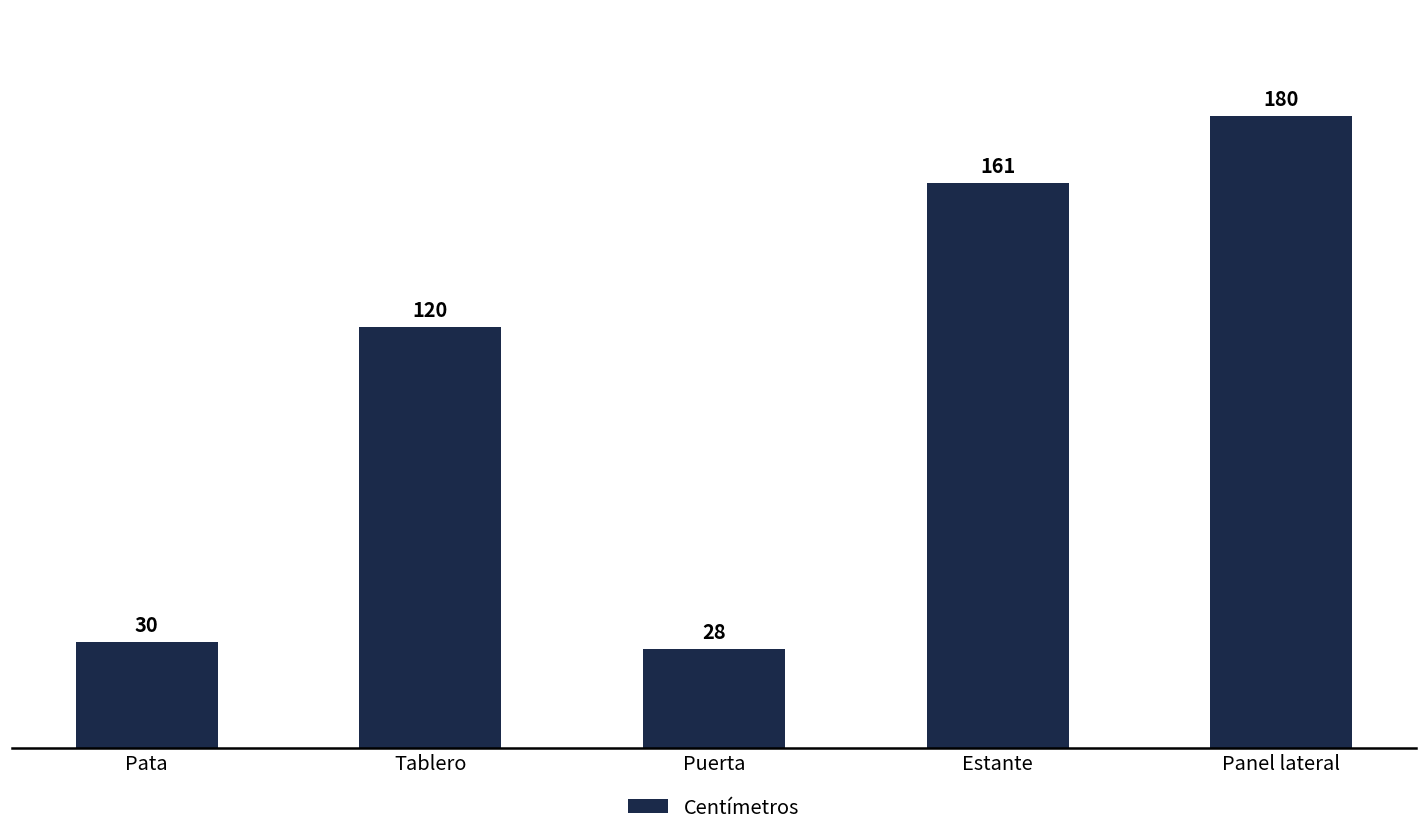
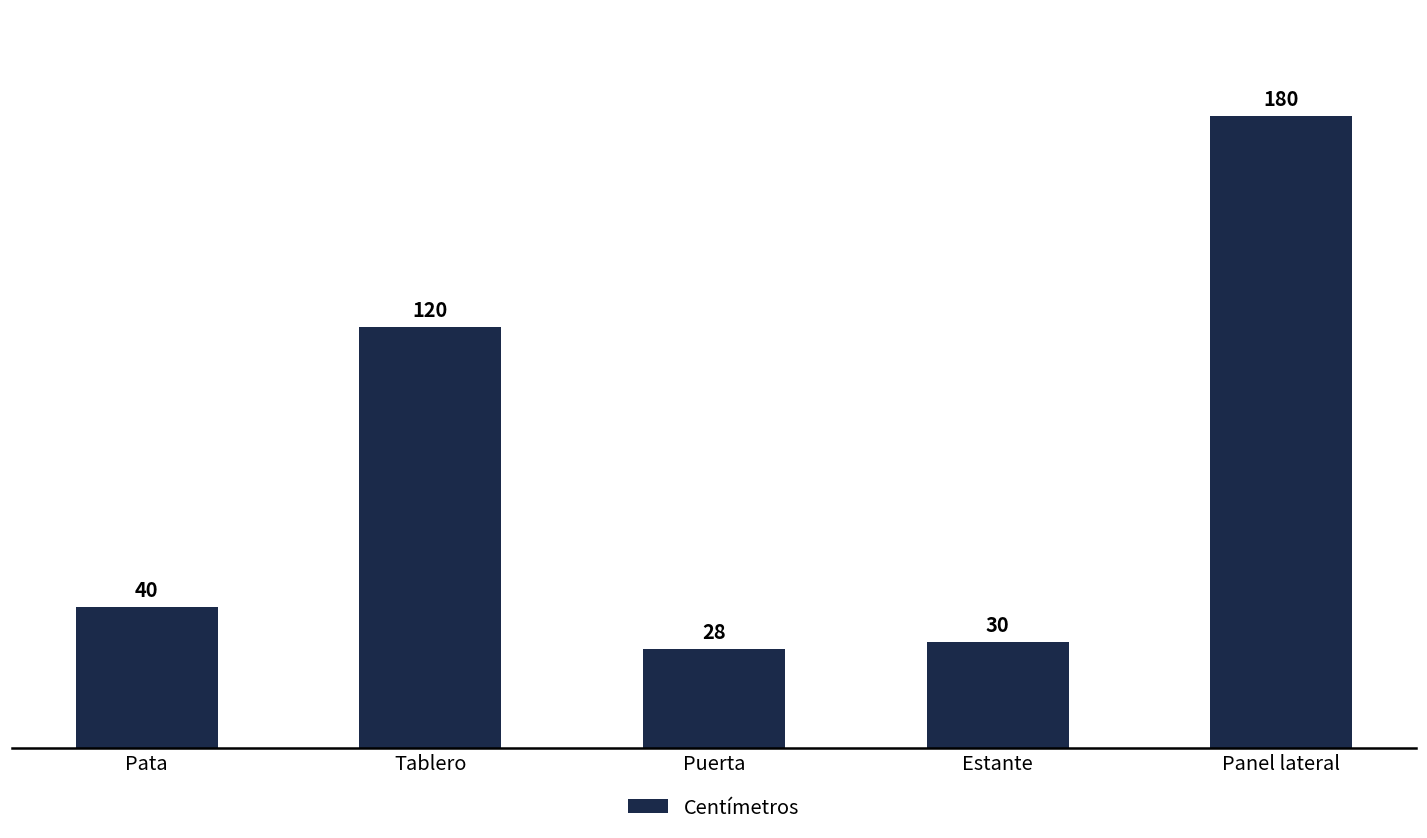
  {
-   "Pata": 30,
+   "Pata": 40,
    "Tablero": 120,
    "Puerta": 28,
-   "Estante": 161,
+   "Estante": 30,
    "Panel lateral": 180
  }
